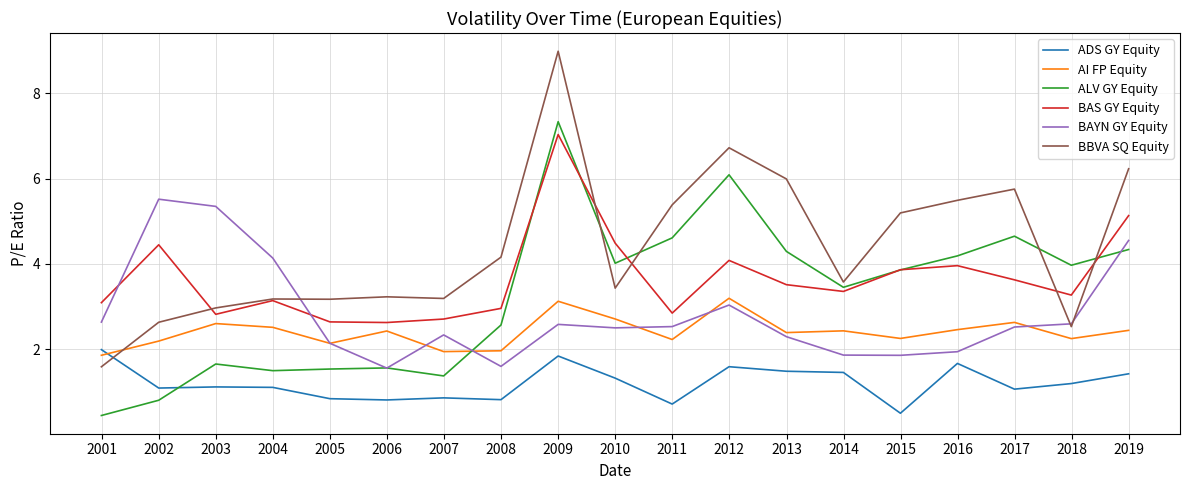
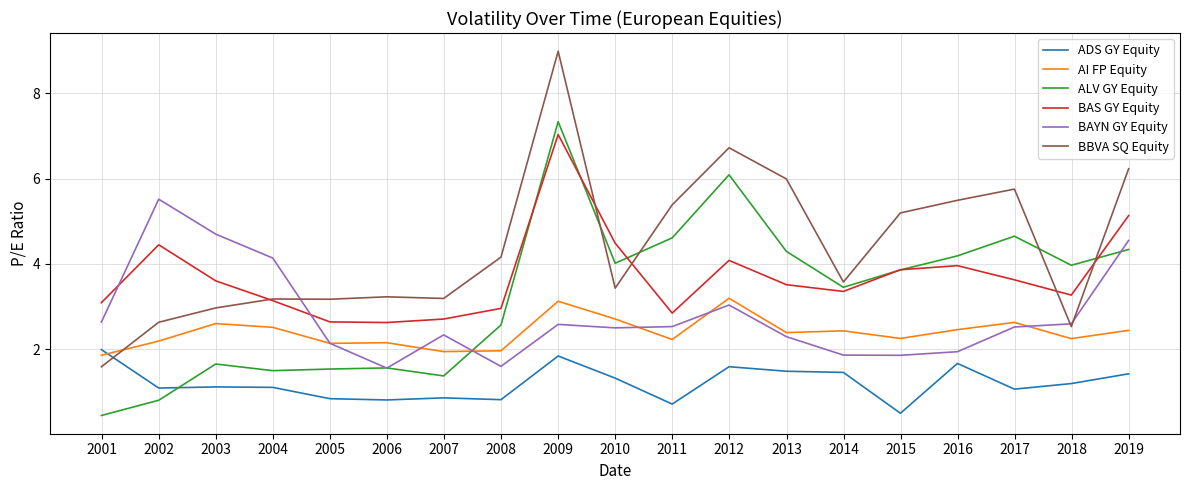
  {
    "ADS GY Equity": {
      "2001": 2.0,
      "2002": 1.1,
      "2003": 1.1,
      "2004": 1.1,
      "2005": 0.8,
      "2006": 0.8,
      "2007": 0.9,
      "2008": 0.8,
      "2009": 1.8,
      "2010": 1.3,
      "2011": 0.7,
      "2012": 1.6,
      "2013": 1.5,
      "2014": 1.5,
      "2015": 0.5,
      "2016": 1.7,
      "2017": 1.1,
      "2018": 1.2,
      "2019": 1.4
    },
    "AI FP Equity": {
      "2001": 1.9,
      "2002": 2.2,
      "2003": 2.6,
      "2004": 2.5,
-     "2006": 2.4,
+     "2006": 2.2,
      "2007": 1.9,
      "2008": 2.0,
      "2009": 3.1,
      "2010": 2.7,
      "2011": 2.2,
      "2012": 3.2,
      "2013": 2.4,
      "2014": 2.4,
      "2015": 2.3,
      "2016": 2.5,
      "2017": 2.6,
      "2018": 2.3,
      "2019": 2.4
    },
    "ALV GY Equity": {
      "2001": 0.4,
      "2002": 0.8,
      "2003": 1.7,
      "2004": 1.5,
      "2005": 1.5,
      "2007": 1.4,
      "2008": 2.6,
      "2009": 7.3,
      "2010": 4.0,
      "2011": 4.6,
      "2012": 6.1,
      "2013": 4.3,
      "2014": 3.5,
      "2016": 4.2,
      "2017": 4.6,
      "2018": 4.0,
      "2019": 4.3
    },
    "BAS GY Equity": {
      "2001": 3.1,
      "2002": 4.4,
-     "2003": 2.8,
+     "2003": 3.6,
      "2005": 2.6,
      "2006": 2.6,
      "2007": 2.7,
      "2008": 3.0,
      "2009": 7.0,
      "2010": 4.5,
      "2011": 2.8,
      "2012": 4.1,
      "2013": 3.5,
      "2014": 3.4,
      "2016": 4.0,
      "2017": 3.6,
      "2018": 3.3,
      "2019": 5.1
    },
    "BAYN GY Equity": {
      "2001": 2.6,
      "2002": 5.5,
-     "2003": 5.3,
+     "2003": 4.7,
      "2004": 4.1,
      "2007": 2.3,
      "2008": 1.6,
      "2009": 2.6,
      "2010": 2.5,
      "2011": 2.5,
      "2012": 3.0,
      "2013": 2.3,
      "2014": 1.9,
      "2015": 1.9,
      "2016": 1.9,
      "2017": 2.5,
      "2018": 2.6,
      "2019": 4.6
    },
    "BBVA SQ Equity": {
      "2001": 1.6,
      "2002": 2.6,
      "2003": 3.0,
      "2005": 3.2,
      "2006": 3.2,
      "2007": 3.2,
      "2008": 4.2,
      "2009": 9.0,
      "2010": 3.4,
      "2011": 5.4,
      "2012": 6.7,
      "2013": 6.0,
      "2014": 3.6,
      "2015": 5.2,
      "2016": 5.5,
      "2017": 5.8,
      "2018": 2.5,
      "2019": 6.2
    }
  }
